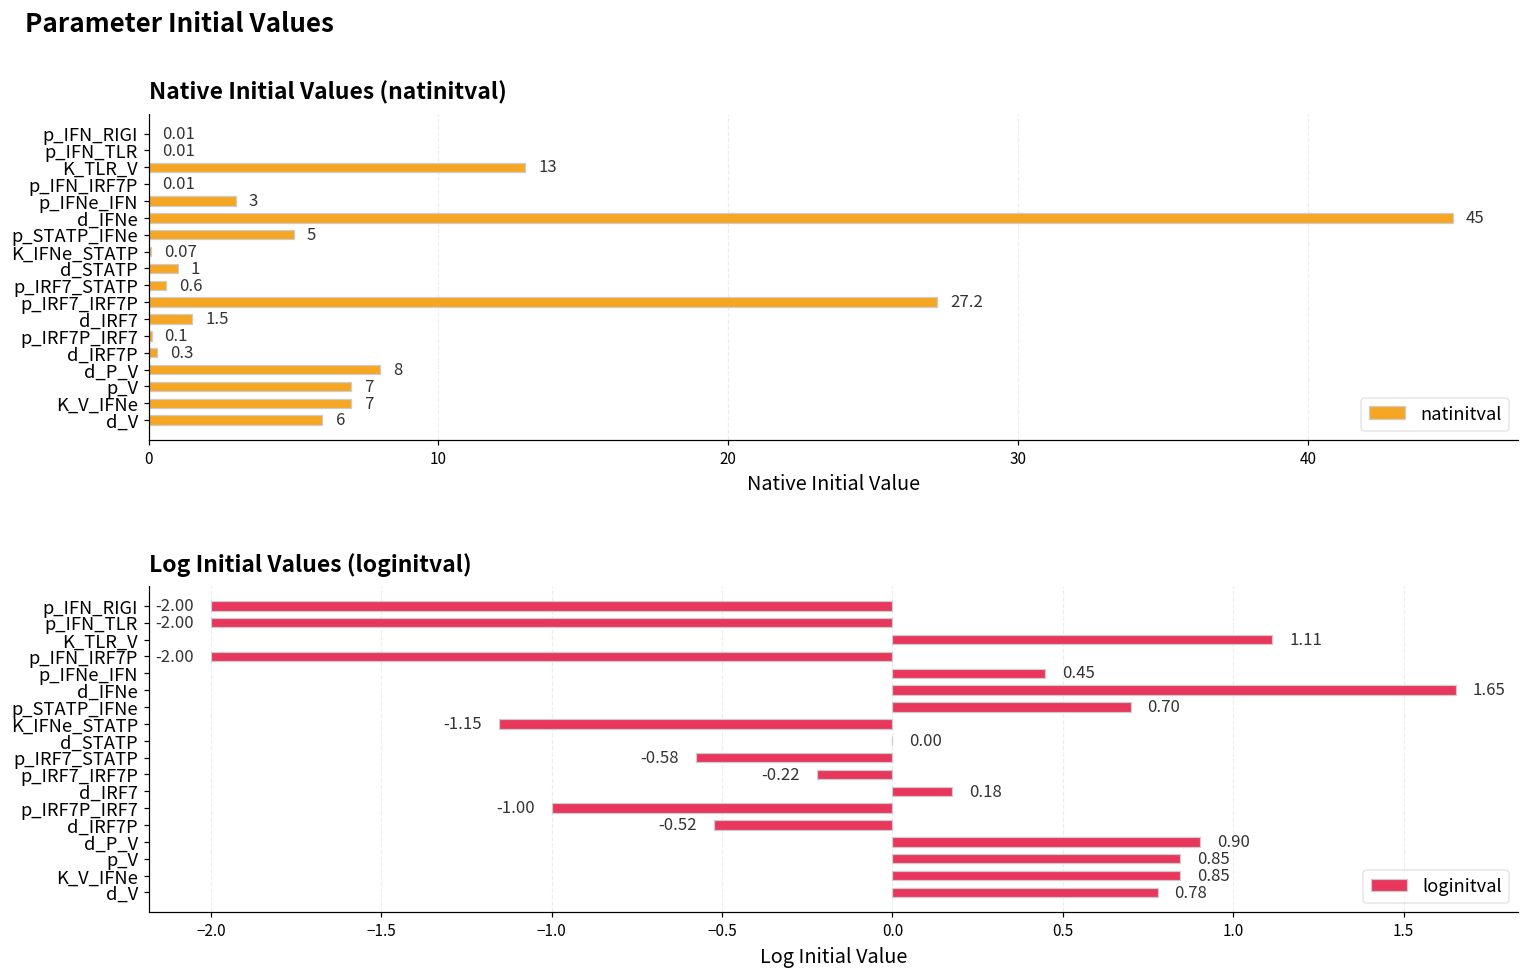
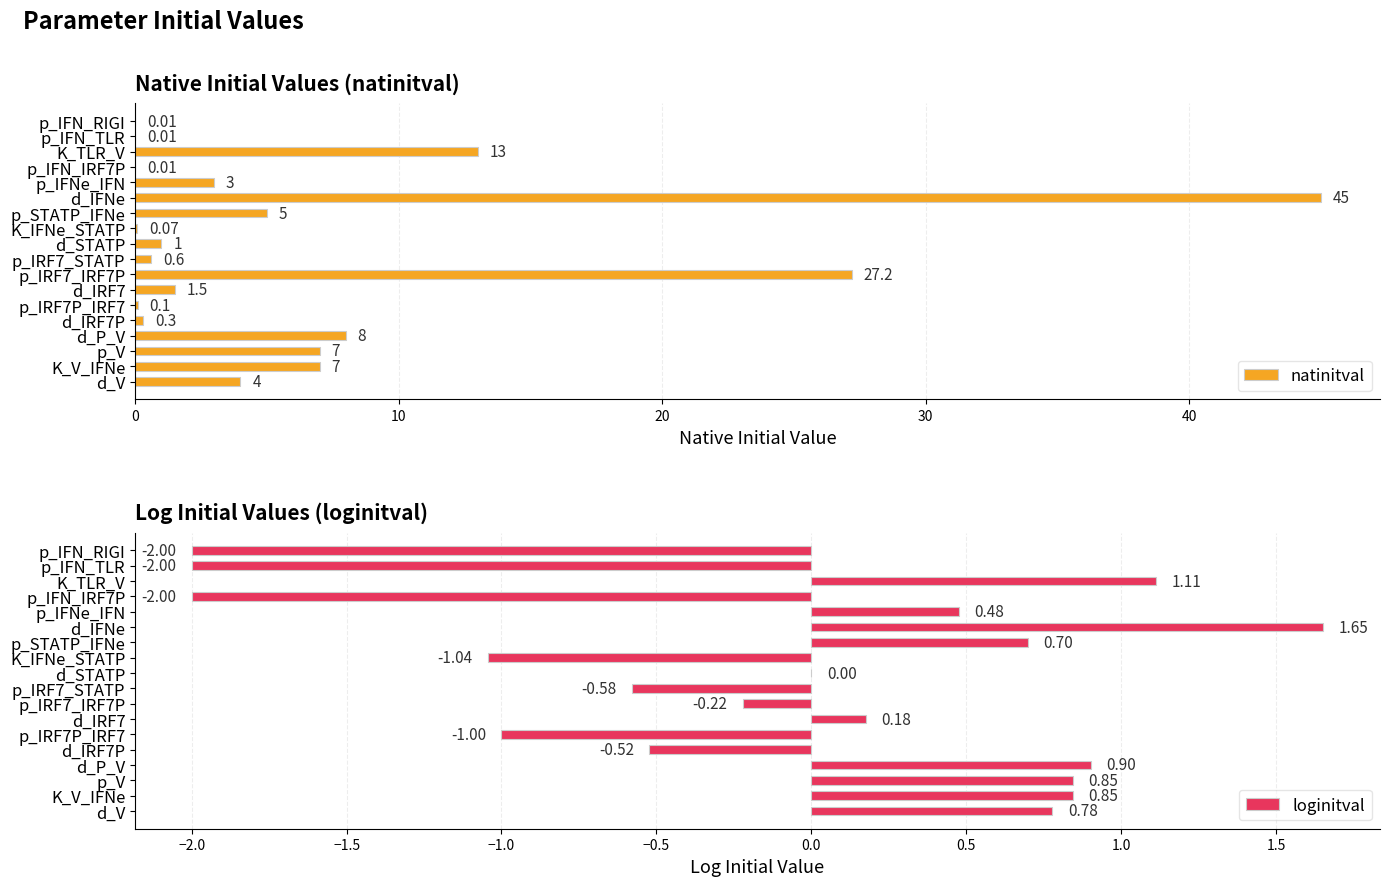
  {
    "Native Initial Values (natinitval)": {
      "p_IFN_RIGI": 0.01,
      "p_IFN_TLR": 0.01,
      "K_TLR_V": 13,
      "p_IFN_IRF7P": 0.01,
      "p_IFNe_IFN": 3,
      "d_IFNe": 45,
      "p_STATP_IFNe": 5,
      "K_IFNe_STATP": 0.07,
      "d_STATP": 1,
      "p_IRF7_STATP": 0.6,
      "p_IRF7_IRF7P": 27.2,
      "d_IRF7": 1.5,
      "p_IRF7P_IRF7": 0.1,
      "d_IRF7P": 0.3,
      "d_P_V": 8,
      "p_V": 7,
      "K_V_IFNe": 7,
-     "d_V": 6
+     "d_V": 4
    },
    "Log Initial Values (loginitval)": {
      "p_IFN_RIGI": -2.00,
      "p_IFN_TLR": -2.00,
      "K_TLR_V": 1.11,
      "p_IFN_IRF7P": -2.00,
-     "p_IFNe_IFN": 0.45,
+     "p_IFNe_IFN": 0.48,
      "d_IFNe": 1.65,
      "p_STATP_IFNe": 0.70,
-     "K_IFNe_STATP": -1.15,
+     "K_IFNe_STATP": -1.04,
      "d_STATP": 0.00,
      "p_IRF7_STATP": -0.58,
      "p_IRF7_IRF7P": -0.22,
      "d_IRF7": 0.18,
      "p_IRF7P_IRF7": -1.00,
      "d_IRF7P": -0.52,
      "d_P_V": 0.90,
      "p_V": 0.85,
      "K_V_IFNe": 0.85,
      "d_V": 0.78
    }
  }
